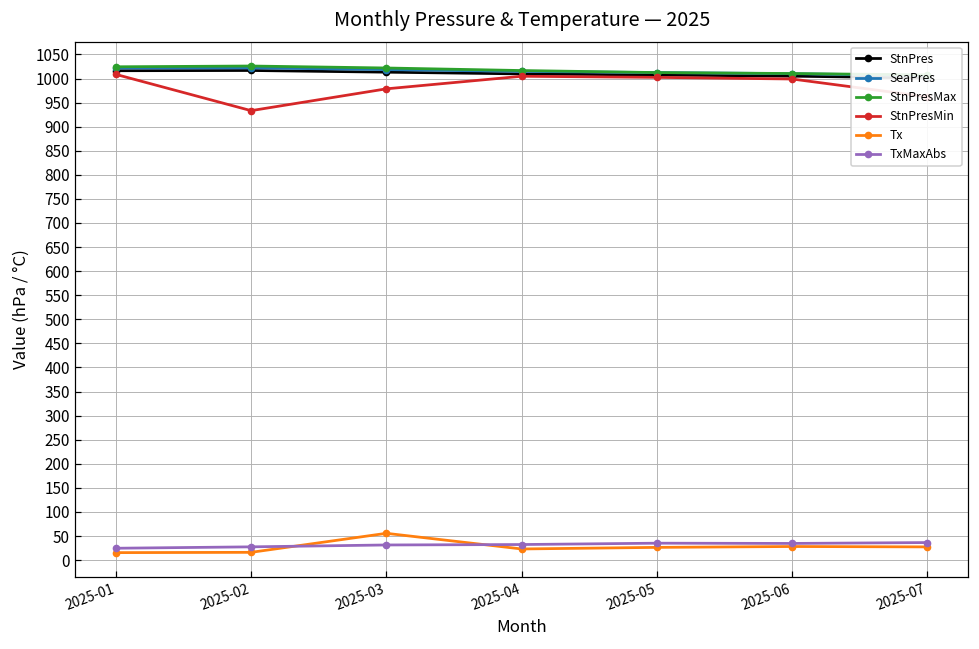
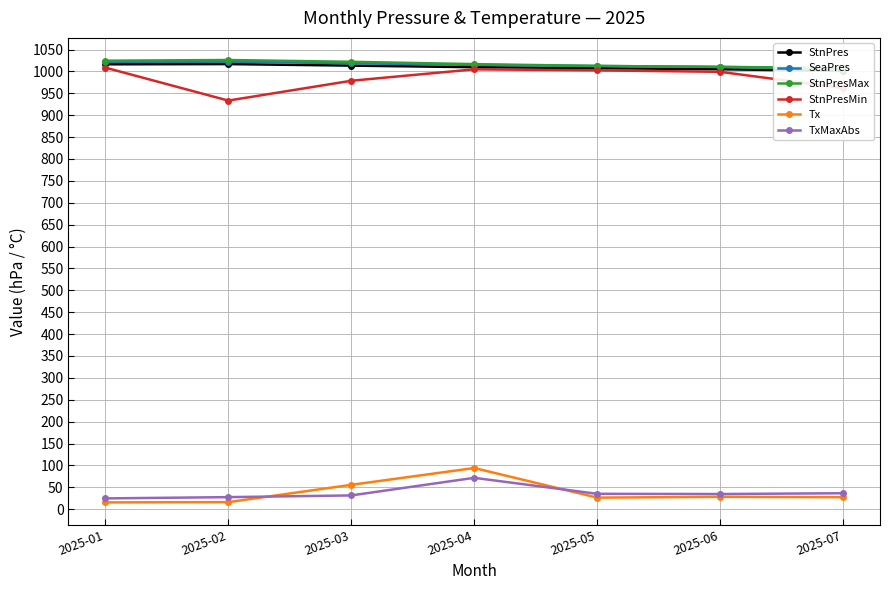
  {
    "StnPresMin": {
      "2025-01": 1010,
      "2025-02": 930,
      "2025-03": 980,
      "2025-06": 1000
    },
    "Tx": {
      "2025-01": 20,
      "2025-02": 20,
      "2025-03": 60,
-     "2025-04": 20,
+     "2025-04": 90,
      "2025-05": 30,
      "2025-06": 30,
      "2025-07": 30
    },
    "TxMaxAbs": {
      "2025-01": 20,
      "2025-02": 30,
      "2025-03": 30,
-     "2025-04": 30,
+     "2025-04": 70,
      "2025-05": 40,
      "2025-06": 30,
      "2025-07": 40
    }
  }
